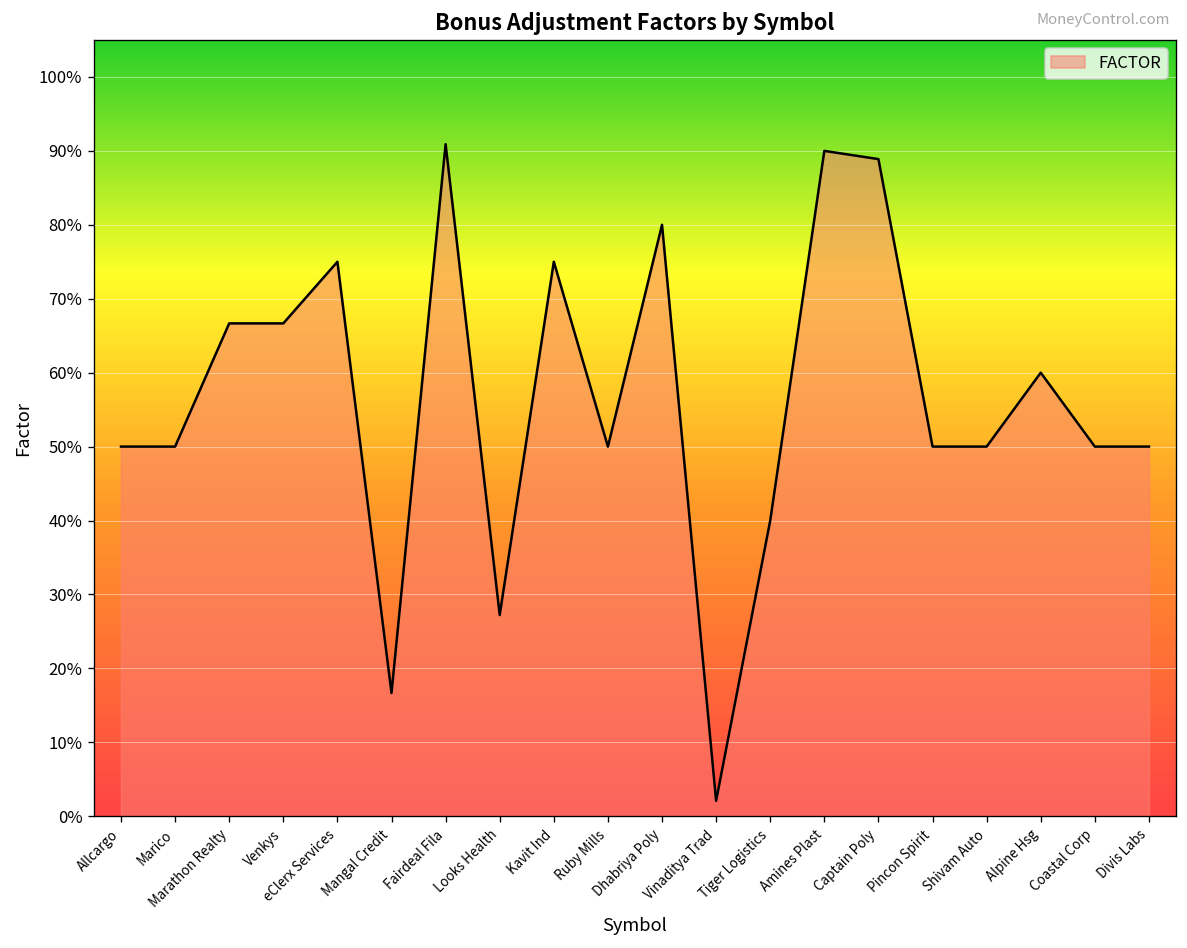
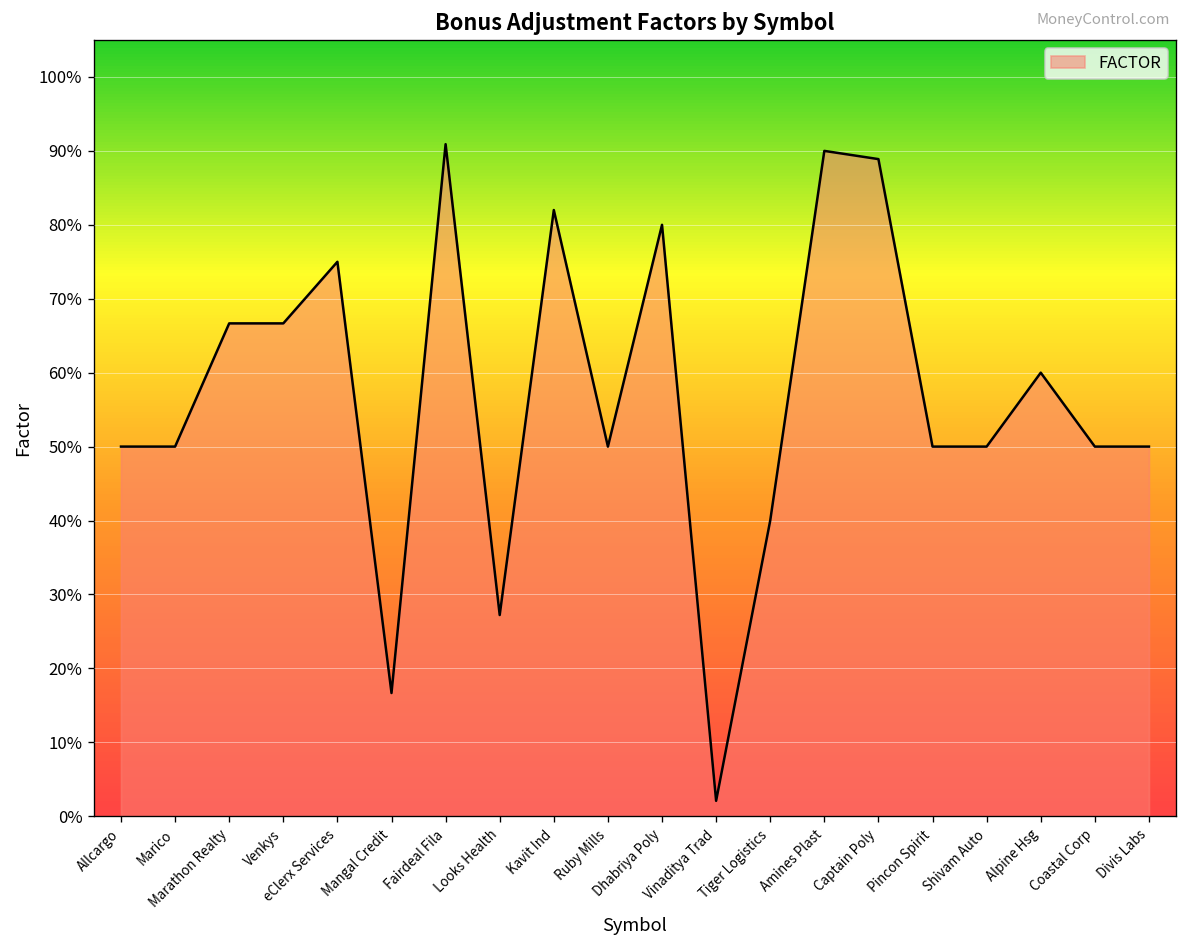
  {
    "Allcargo": "50%",
    "Marico": "50%",
    "Marathon Realty": "67%",
    "Venkys": "67%",
    "eClerx Services": "75%",
    "Mangal Credit": "17%",
    "Fairdeal Fila": "91%",
    "Looks Health": "27%",
-   "Kavit Ind": "75%",
+   "Kavit Ind": "82%",
    "Ruby Mills": "50%",
    "Dhabriya Poly": "80%",
    "Vinaditya Trad": "2%",
    "Tiger Logistics": "40%",
    "Amines Plast": "90%",
    "Captain Poly": "89%",
    "Pincon Spirit": "50%",
    "Shivam Auto": "50%",
    "Alpine Hsg": "60%",
    "Coastal Corp": "50%",
    "Divis Labs": "50%"
  }
